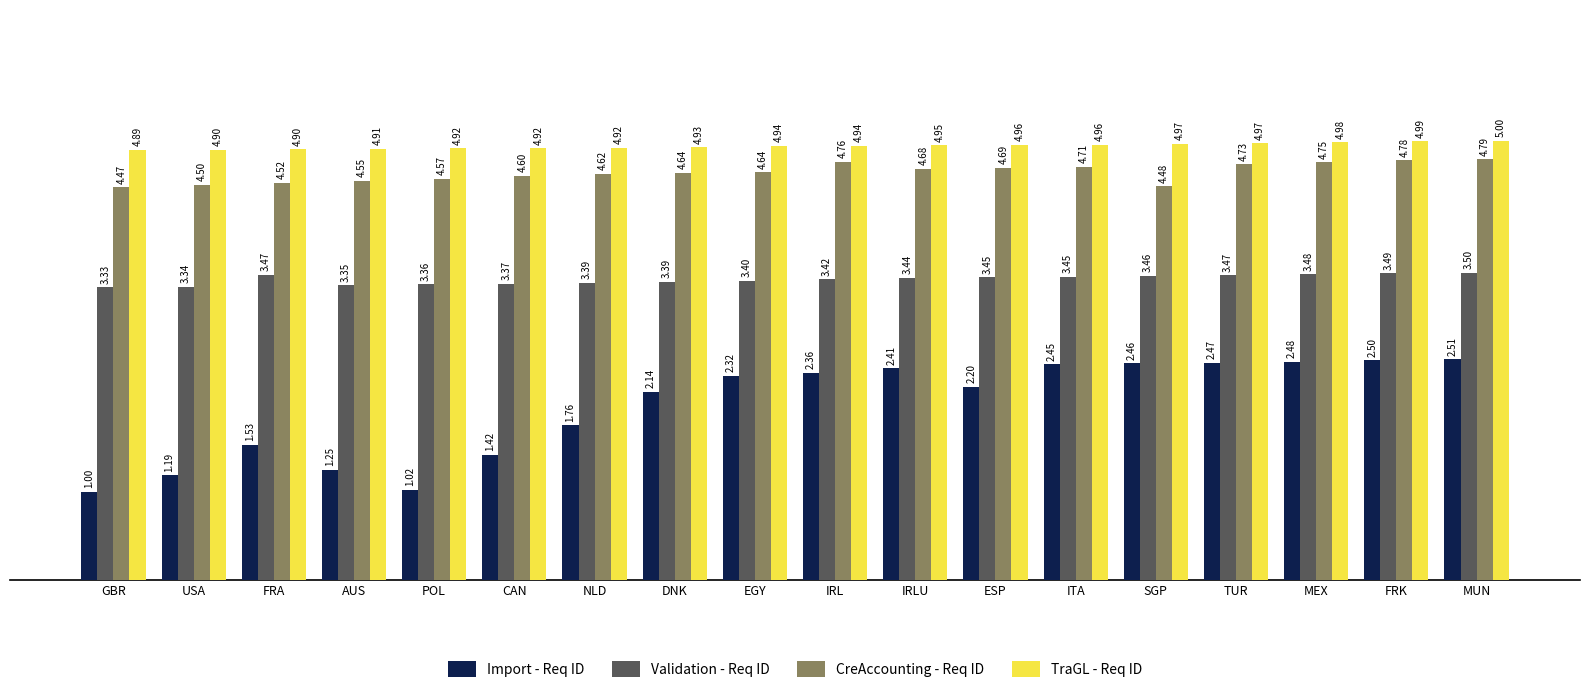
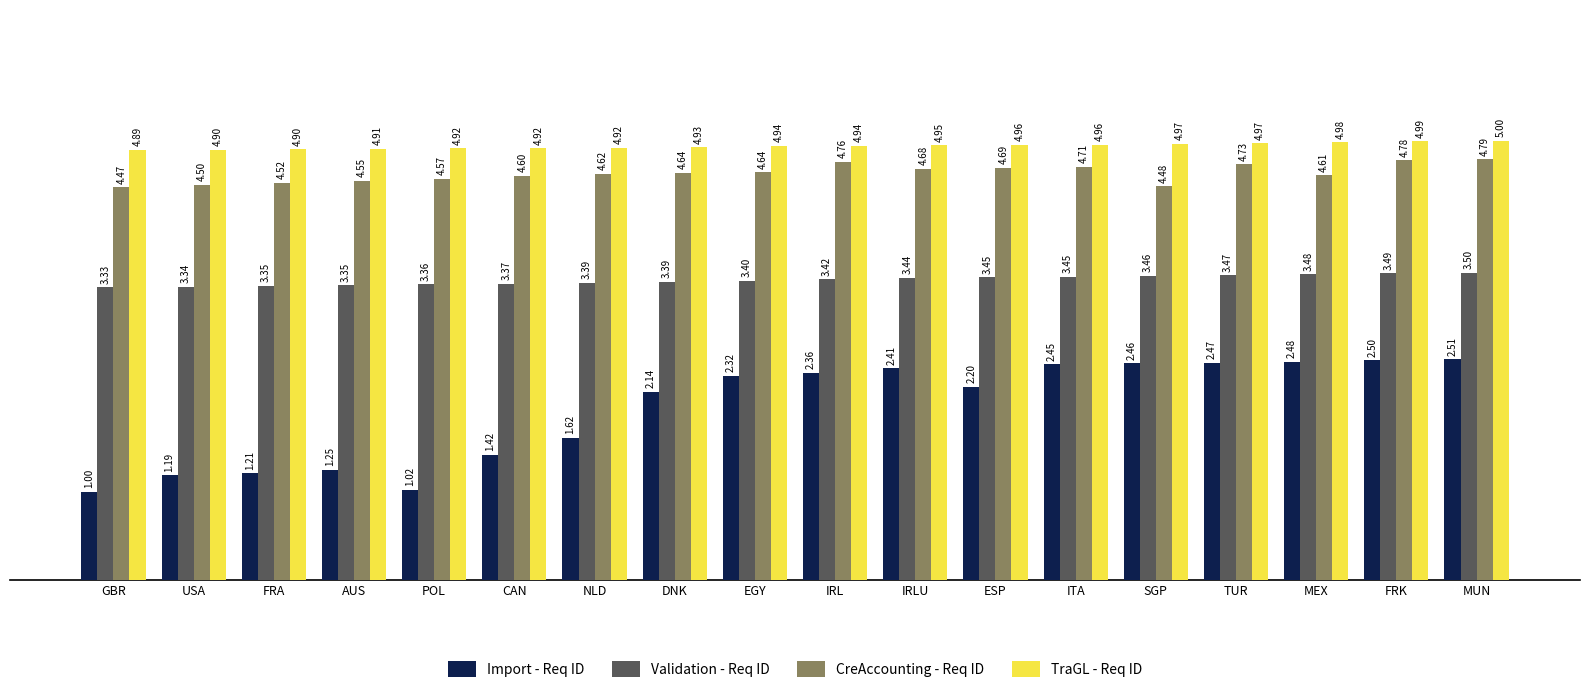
  {
    "Import - Req ID": {
      "GBR": 1.00,
      "USA": 1.19,
-     "FRA": 1.53,
+     "FRA": 1.21,
      "AUS": 1.25,
      "POL": 1.02,
      "CAN": 1.42,
-     "NLD": 1.76,
+     "NLD": 1.62,
      "DNK": 2.14,
      "EGY": 2.32,
      "IRL": 2.36,
      "IRLU": 2.41,
      "ESP": 2.20,
      "ITA": 2.45,
      "SGP": 2.46,
      "TUR": 2.47,
      "MEX": 2.48,
      "FRK": 2.50,
      "MUN": 2.51
    },
    "Validation - Req ID": {
      "GBR": 3.33,
      "USA": 3.34,
-     "FRA": 3.47,
+     "FRA": 3.35,
      "AUS": 3.35,
      "POL": 3.36,
      "CAN": 3.37,
      "NLD": 3.39,
      "DNK": 3.39,
      "EGY": 3.40,
      "IRL": 3.42,
      "IRLU": 3.44,
      "ESP": 3.45,
      "ITA": 3.45,
      "SGP": 3.46,
      "TUR": 3.47,
      "MEX": 3.48,
      "FRK": 3.49,
      "MUN": 3.50
    },
    "CreAccounting - Req ID": {
      "GBR": 4.47,
      "USA": 4.50,
      "FRA": 4.52,
      "AUS": 4.55,
      "POL": 4.57,
      "CAN": 4.60,
      "NLD": 4.62,
      "DNK": 4.64,
      "EGY": 4.64,
      "IRL": 4.76,
      "IRLU": 4.68,
      "ESP": 4.69,
      "ITA": 4.71,
      "SGP": 4.48,
      "TUR": 4.73,
-     "MEX": 4.75,
+     "MEX": 4.61,
      "FRK": 4.78,
      "MUN": 4.79
    },
    "TraGL - Req ID": {
      "GBR": 4.89,
      "USA": 4.90,
      "FRA": 4.90,
      "AUS": 4.91,
      "POL": 4.92,
      "CAN": 4.92,
      "NLD": 4.92,
      "DNK": 4.93,
      "EGY": 4.94,
      "IRL": 4.94,
      "IRLU": 4.95,
      "ESP": 4.96,
      "ITA": 4.96,
      "SGP": 4.97,
      "TUR": 4.97,
      "MEX": 4.98,
      "FRK": 4.99,
      "MUN": 5.00
    }
  }
